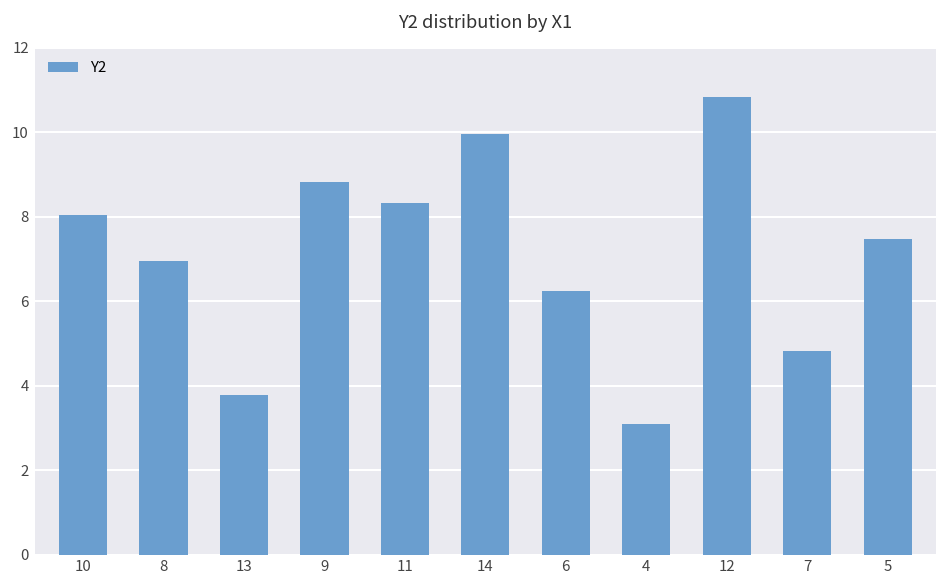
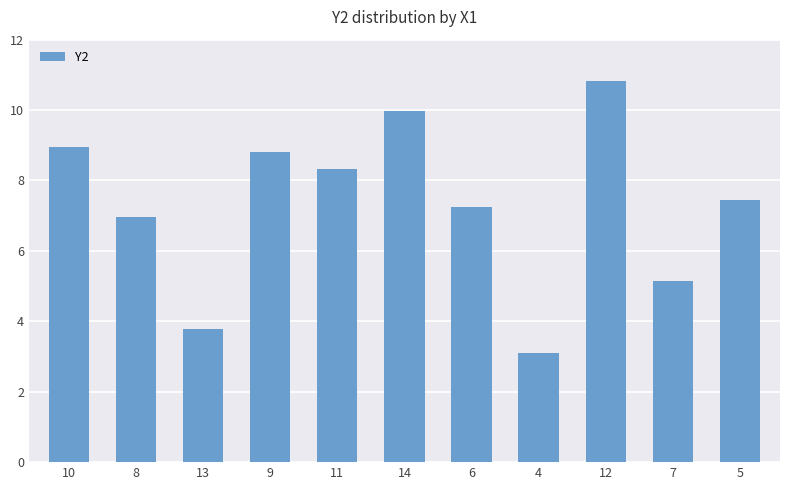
  {
-   "10": 8.0,
+   "10": 8.9,
    "8": 7.0,
    "13": 3.8,
    "9": 8.8,
    "11": 8.3,
    "14": 10.0,
-   "6": 6.2,
+   "6": 7.2,
    "4": 3.1,
    "12": 10.8,
-   "7": 4.8,
+   "7": 5.1,
    "5": 7.5
  }
